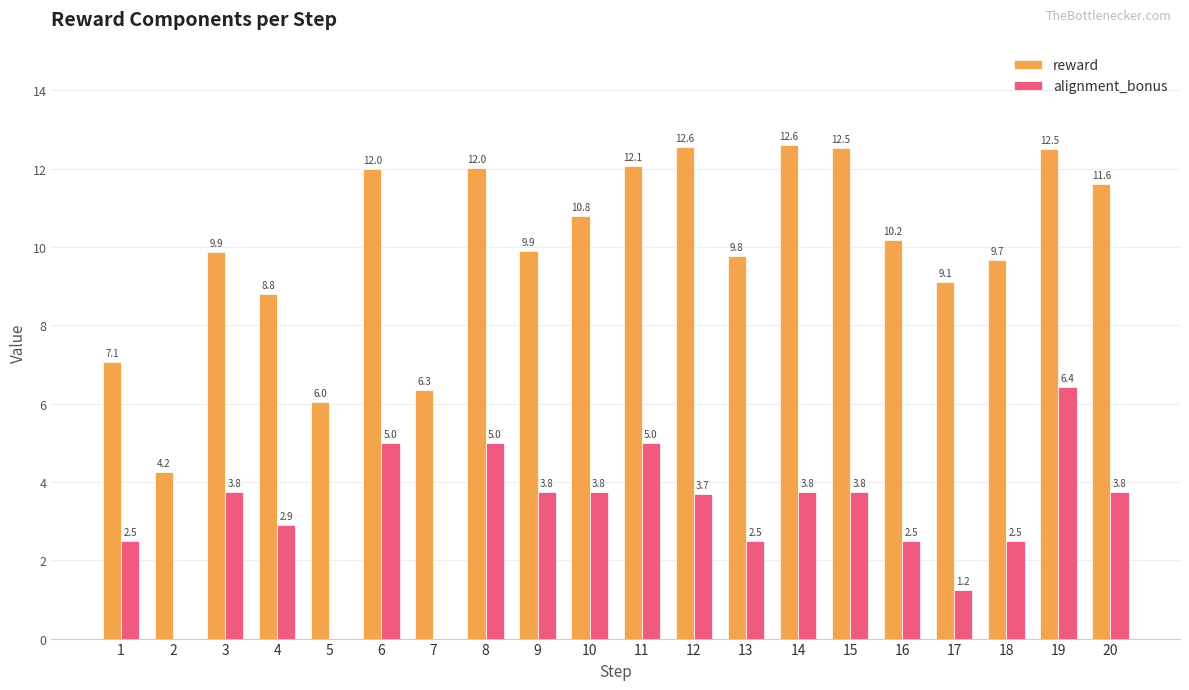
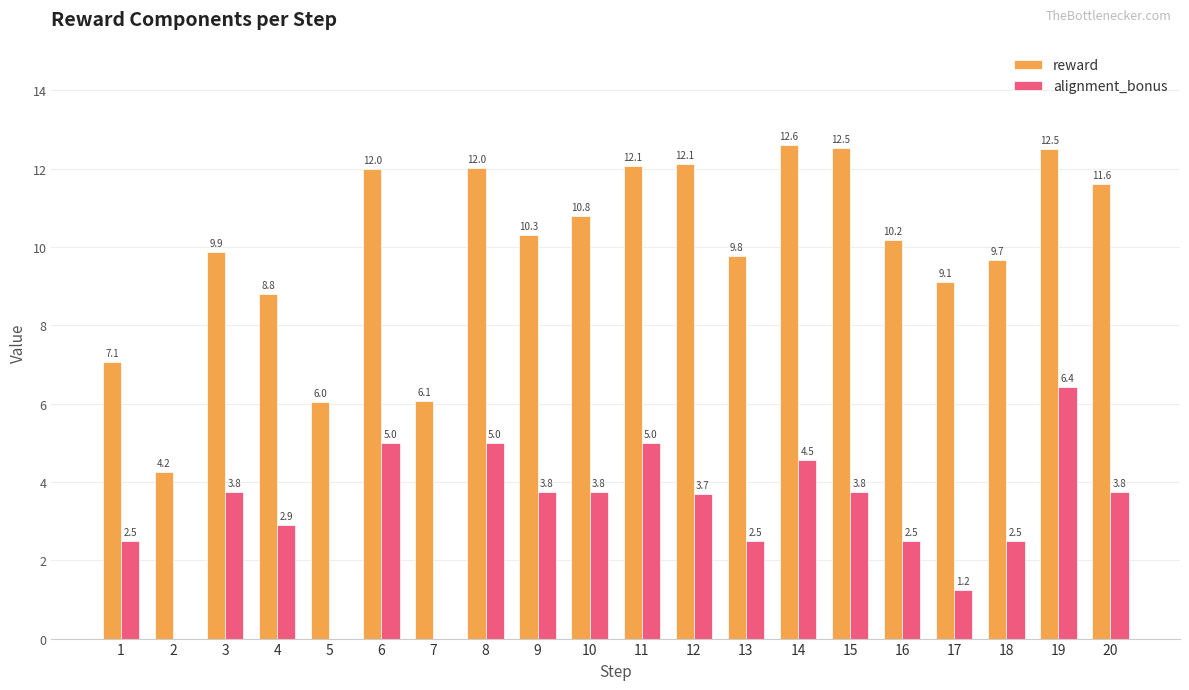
  {
    "reward": {
      "1": 7.1,
      "2": 4.2,
      "3": 9.9,
      "4": 8.8,
      "5": 6.0,
      "6": 12.0,
-     "7": 6.3,
+     "7": 6.1,
      "8": 12.0,
-     "9": 9.9,
+     "9": 10.3,
      "10": 10.8,
      "11": 12.1,
-     "12": 12.6,
+     "12": 12.1,
      "13": 9.8,
      "14": 12.6,
      "15": 12.5,
      "16": 10.2,
      "17": 9.1,
      "18": 9.7,
      "19": 12.5,
      "20": 11.6
    },
    "alignment_bonus": {
      "1": 2.5,
      "3": 3.8,
      "4": 2.9,
      "6": 5.0,
      "8": 5.0,
      "9": 3.8,
      "10": 3.8,
      "11": 5.0,
      "12": 3.7,
      "13": 2.5,
-     "14": 3.8,
+     "14": 4.5,
      "15": 3.8,
      "16": 2.5,
      "17": 1.2,
      "18": 2.5,
      "19": 6.4,
      "20": 3.8
    }
  }
